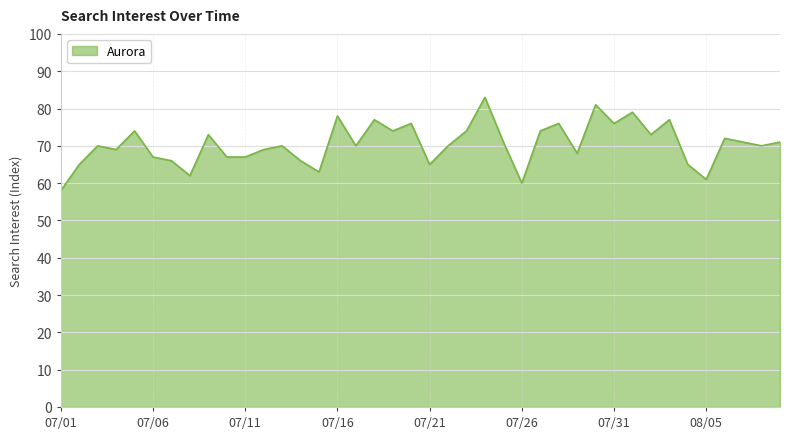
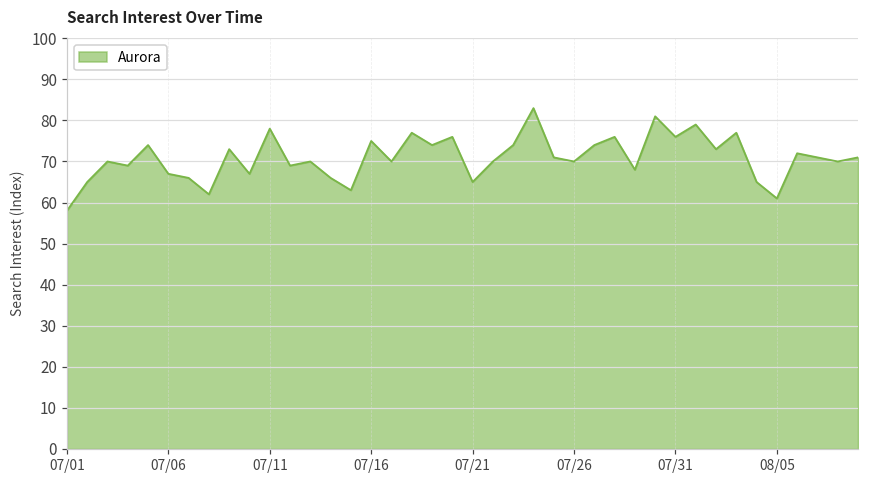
  {
    "07/01": 58,
    "07/06": 67,
-   "07/11": 67,
-   "07/16": 78,
+   "07/11": 78,
+   "07/16": 75,
    "07/21": 65,
-   "07/26": 60,
+   "07/26": 70,
    "07/31": 76,
    "08/05": 61
  }
